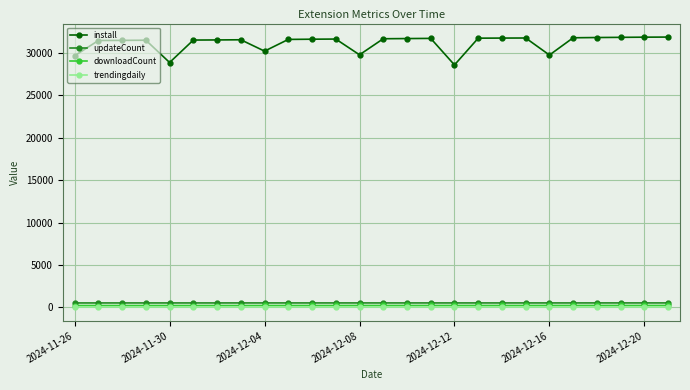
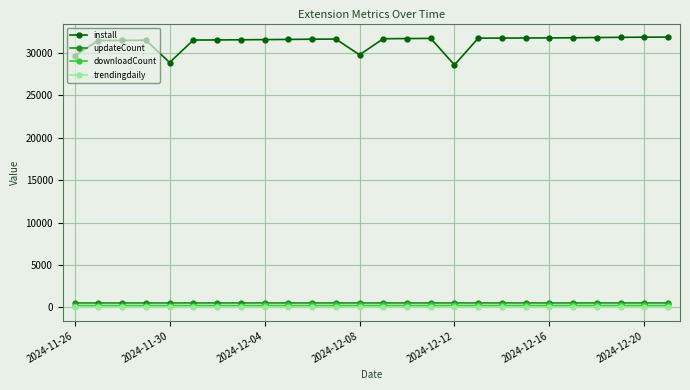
  {
    "install": {
      "2024-11-30": 29000,
-     "2024-12-04": 30000,
+     "2024-12-04": 32000,
      "2024-12-08": 30000,
      "2024-12-12": 29000,
-     "2024-12-16": 30000,
+     "2024-12-16": 32000,
      "2024-12-20": 32000
    },
    "updateCount": {
      "2024-11-26": 1000,
      "2024-11-30": 1000,
      "2024-12-04": 1000,
      "2024-12-08": 1000,
      "2024-12-12": 1000,
      "2024-12-16": 1000,
      "2024-12-20": 1000
    }
  }
